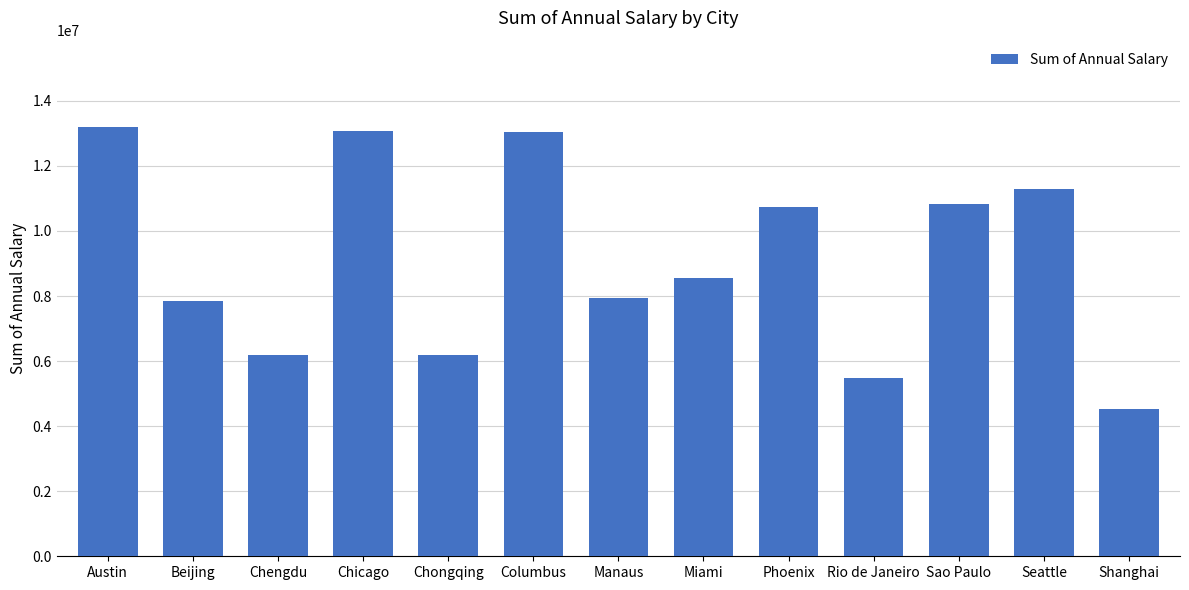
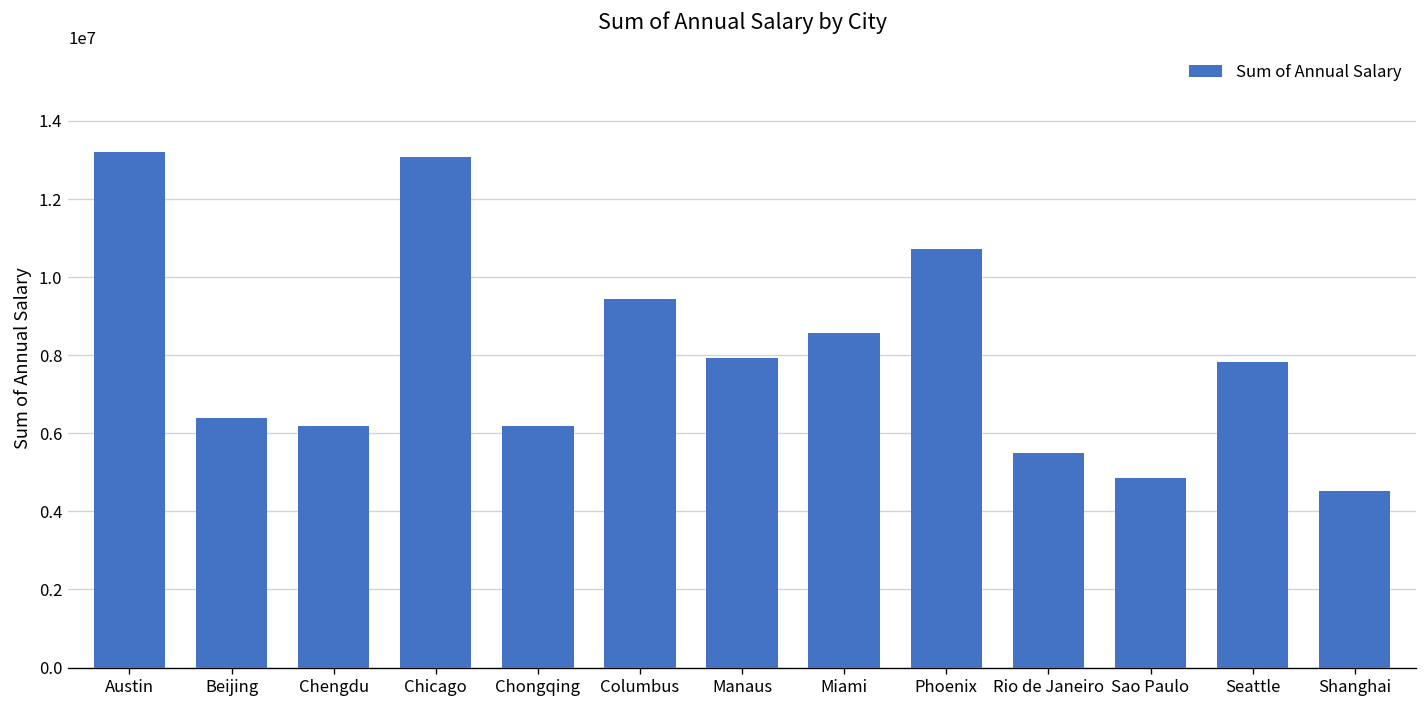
  {
    "Austin": 13200000,
-   "Beijing": 7900000,
+   "Beijing": 6400000,
    "Chengdu": 6200000,
    "Chicago": 13100000,
    "Chongqing": 6200000,
-   "Columbus": 13000000,
+   "Columbus": 9400000,
    "Manaus": 7900000,
    "Miami": 8600000,
    "Phoenix": 10700000,
    "Rio de Janeiro": 5500000,
-   "Sao Paulo": 10800000,
-   "Seattle": 11300000,
+   "Sao Paulo": 4900000,
+   "Seattle": 7800000,
    "Shanghai": 4500000
  }
